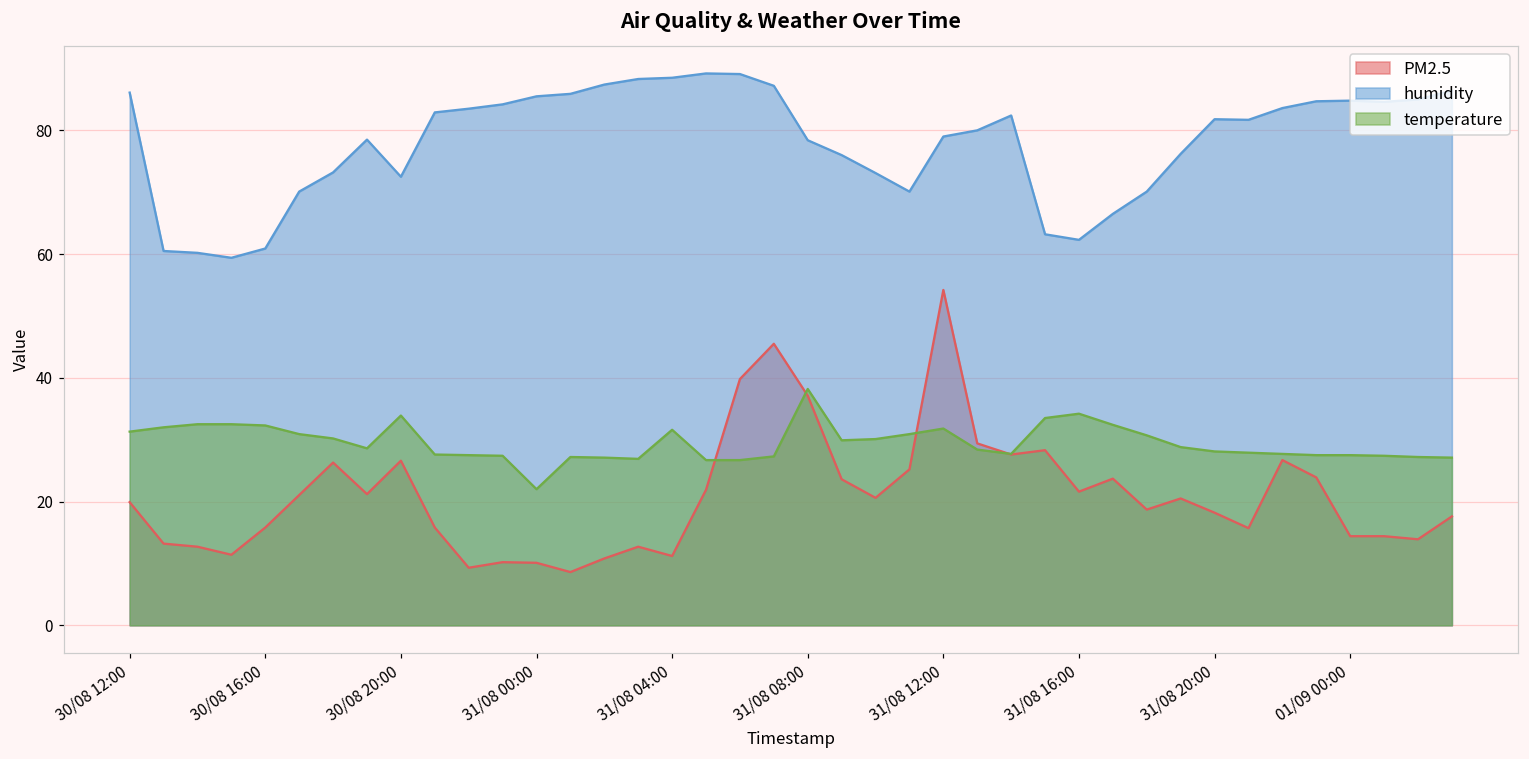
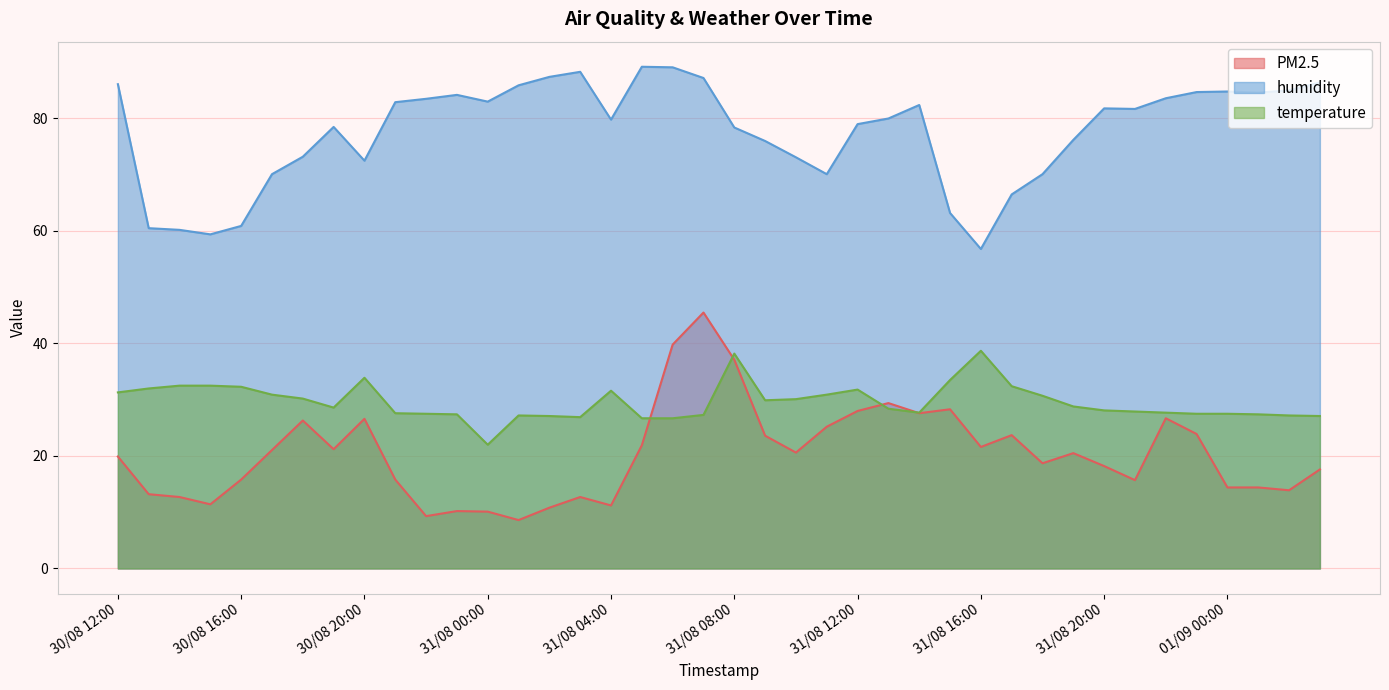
  {
    "PM2.5": {
      "30/08 12:00": 20,
      "30/08 16:00": 16,
      "30/08 20:00": 27,
      "31/08 00:00": 10,
      "31/08 04:00": 11,
      "31/08 08:00": 37,
-     "31/08 12:00": 54,
+     "31/08 12:00": 28,
      "31/08 16:00": 22,
      "31/08 20:00": 18,
      "01/09 00:00": 14
    },
    "humidity": {
      "30/08 12:00": 86,
      "30/08 16:00": 61,
      "30/08 20:00": 73,
-     "31/08 00:00": 86,
-     "31/08 04:00": 89,
+     "31/08 00:00": 83,
+     "31/08 04:00": 80,
      "31/08 08:00": 78,
      "31/08 12:00": 79,
-     "31/08 16:00": 62,
+     "31/08 16:00": 57,
      "31/08 20:00": 82,
      "01/09 00:00": 85
    },
    "temperature": {
      "30/08 12:00": 31,
      "30/08 16:00": 32,
      "30/08 20:00": 34,
      "31/08 00:00": 22,
      "31/08 04:00": 32,
      "31/08 08:00": 38,
      "31/08 12:00": 32,
-     "31/08 16:00": 34,
+     "31/08 16:00": 39,
      "31/08 20:00": 28,
      "01/09 00:00": 28
    }
  }
